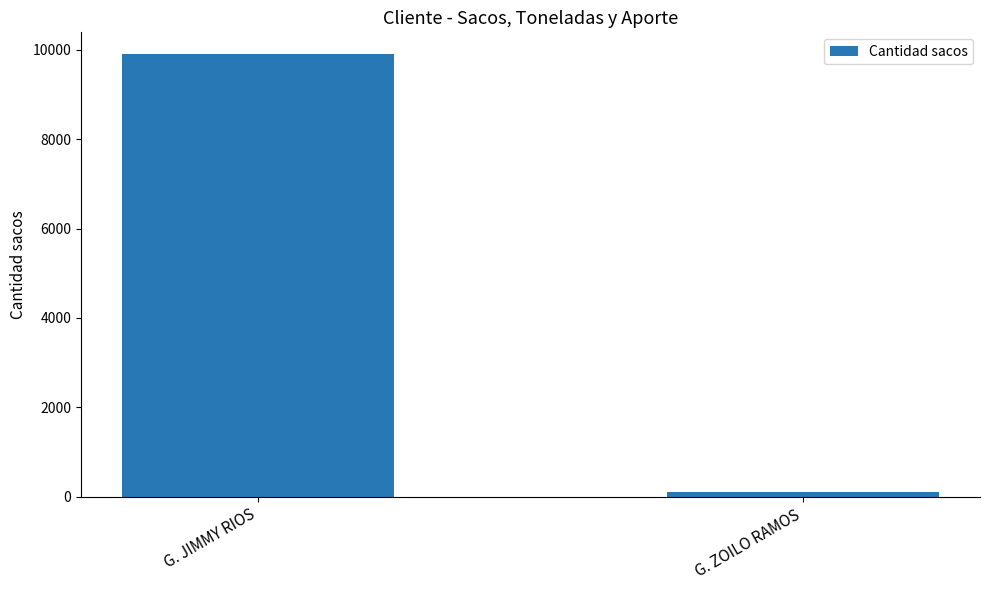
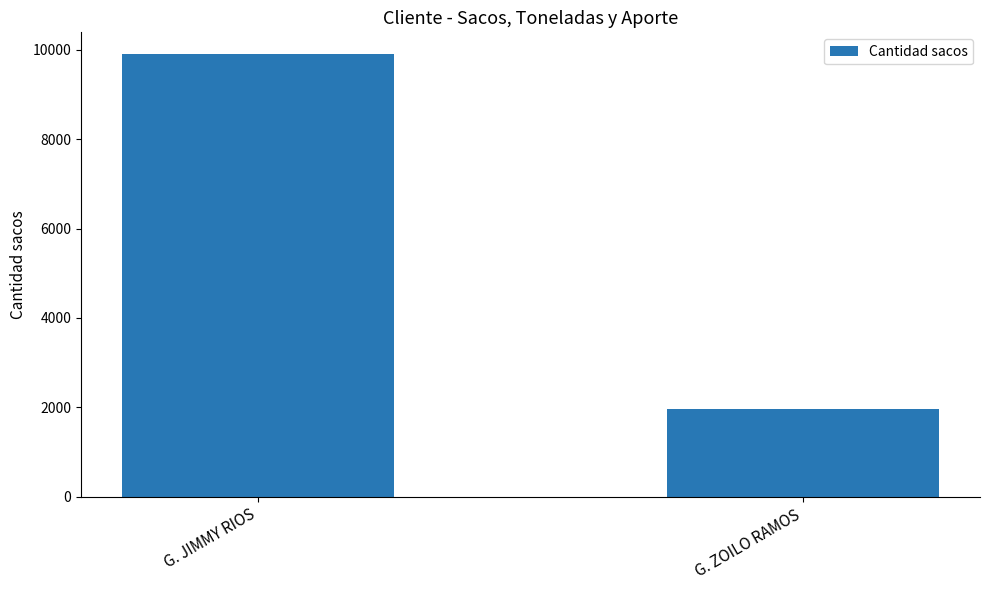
  {
    "G. JIMMY RIOS": 9900,
-   "G. ZOILO RAMOS": 100
+   "G. ZOILO RAMOS": 2000
  }
